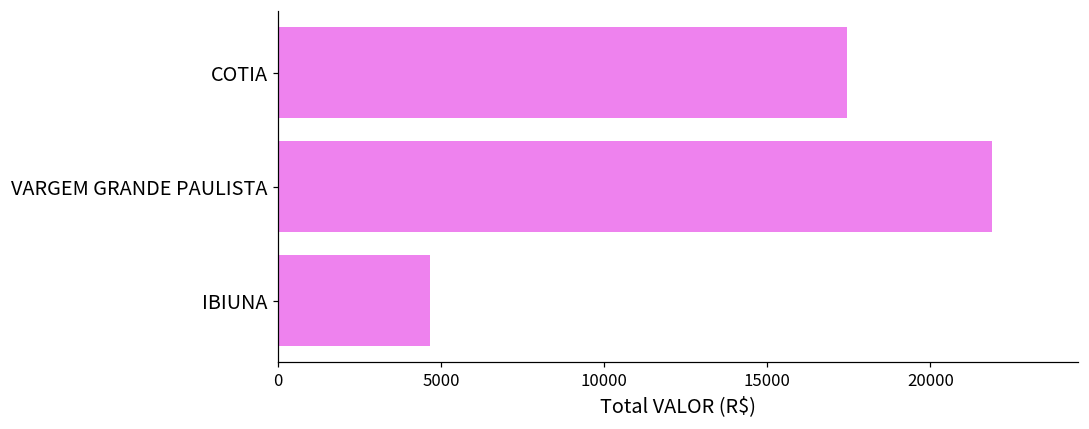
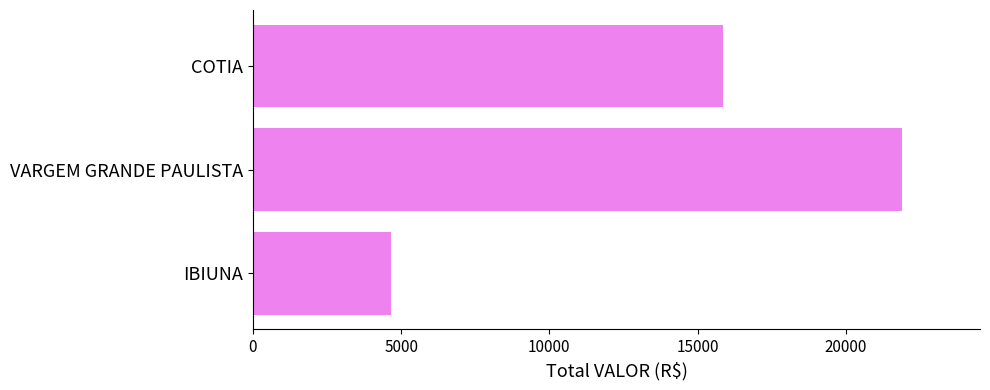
  {
-   "COTIA": 17400,
+   "COTIA": 15900,
    "VARGEM GRANDE PAULISTA": 21900,
    "IBIUNA": 4600
  }
